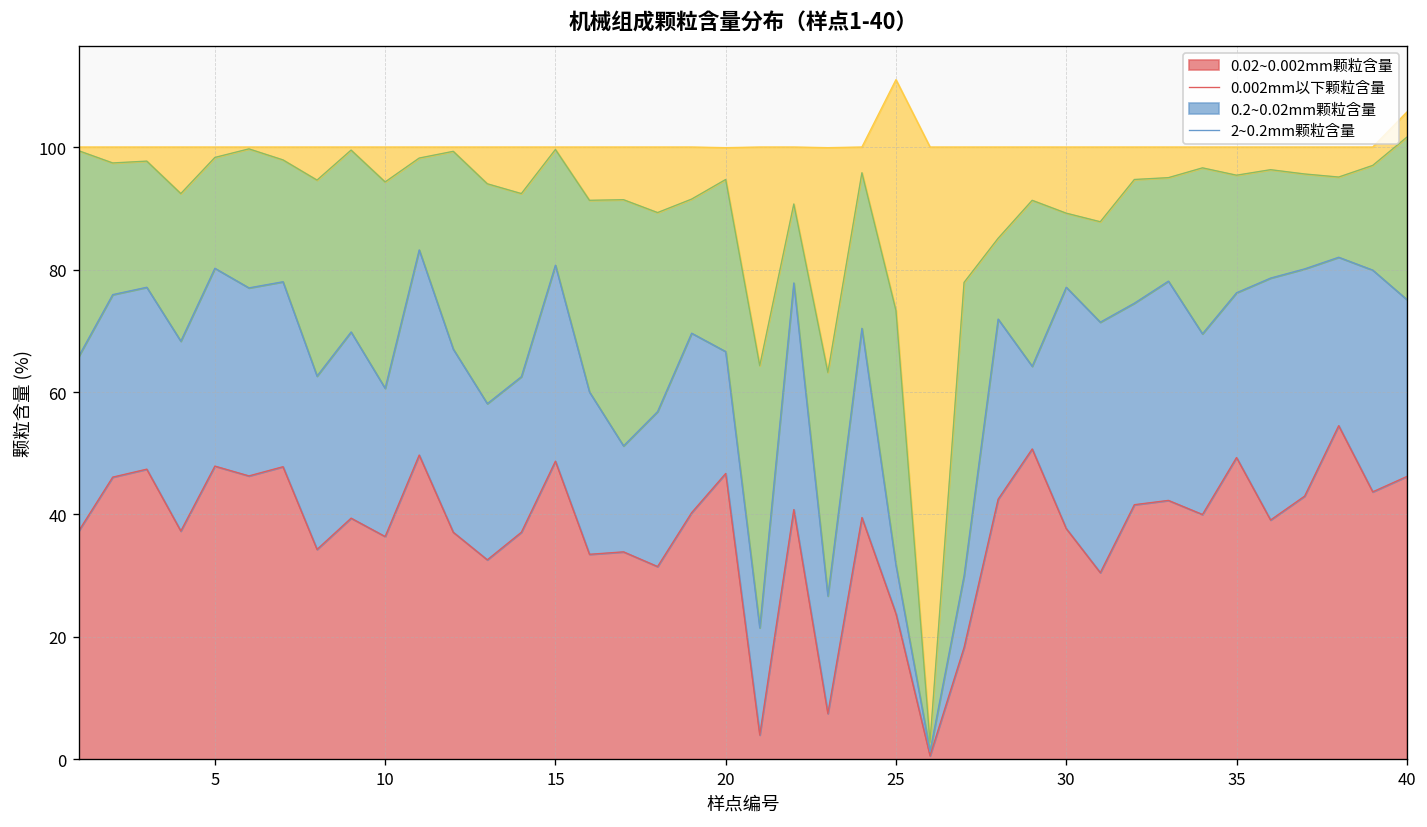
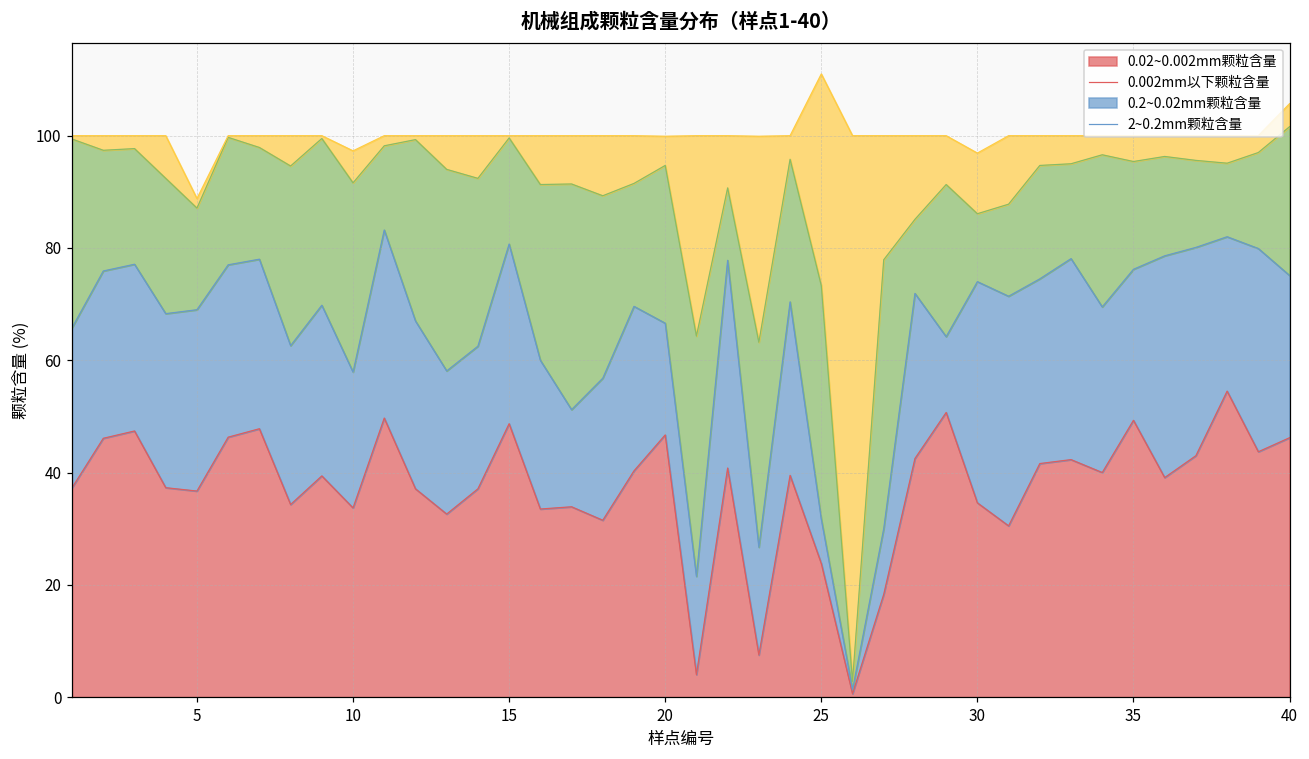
  {
    "0.02~0.002mm颗粒含量": {
-     "5": 48,
-     "10": 36,
+     "5": 37,
+     "10": 34,
      "15": 49,
      "20": 47,
      "25": 24,
-     "30": 38,
+     "30": 35,
      "35": 49,
      "40": 46
    }
  }
